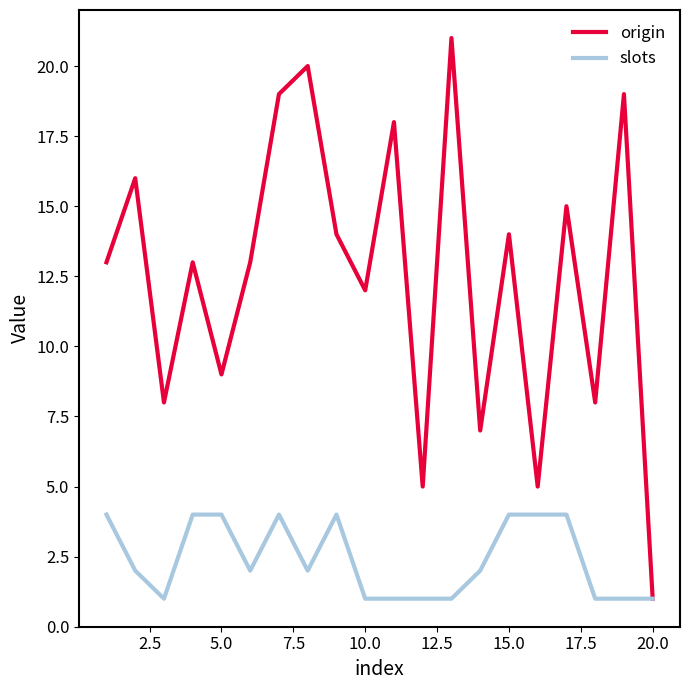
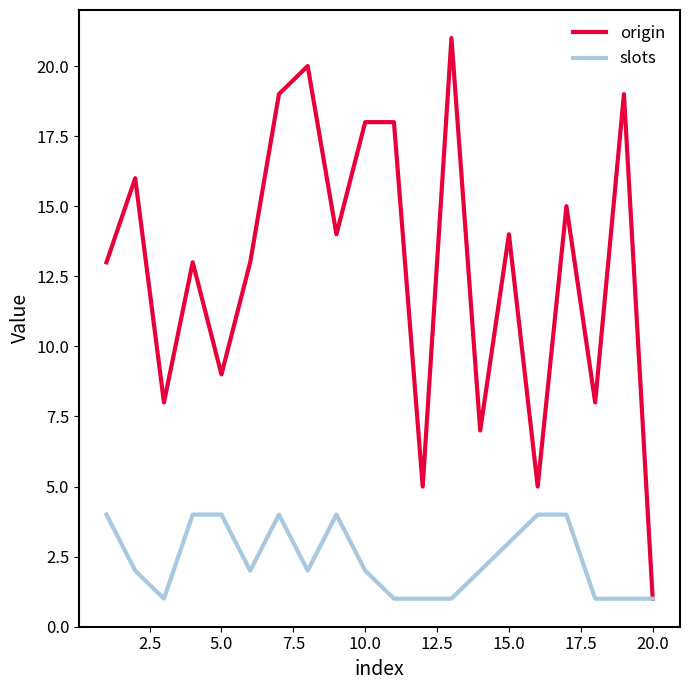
  {
    "origin": {
      "5.0": 9,
-     "10.0": 12,
+     "10.0": 18,
      "15.0": 14
    },
    "slots": {
      "5.0": 4,
-     "10.0": 1,
-     "15.0": 4
+     "10.0": 2,
+     "15.0": 3
    }
  }
